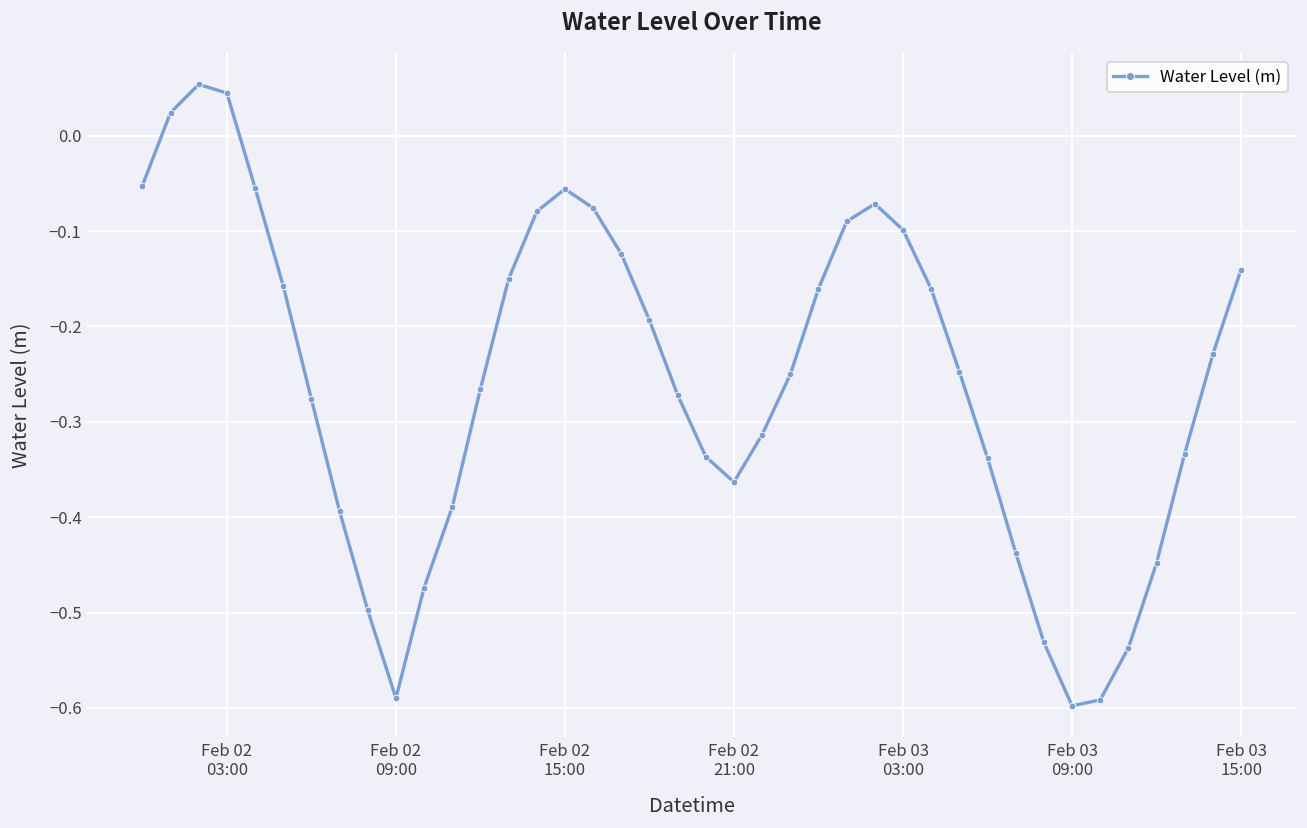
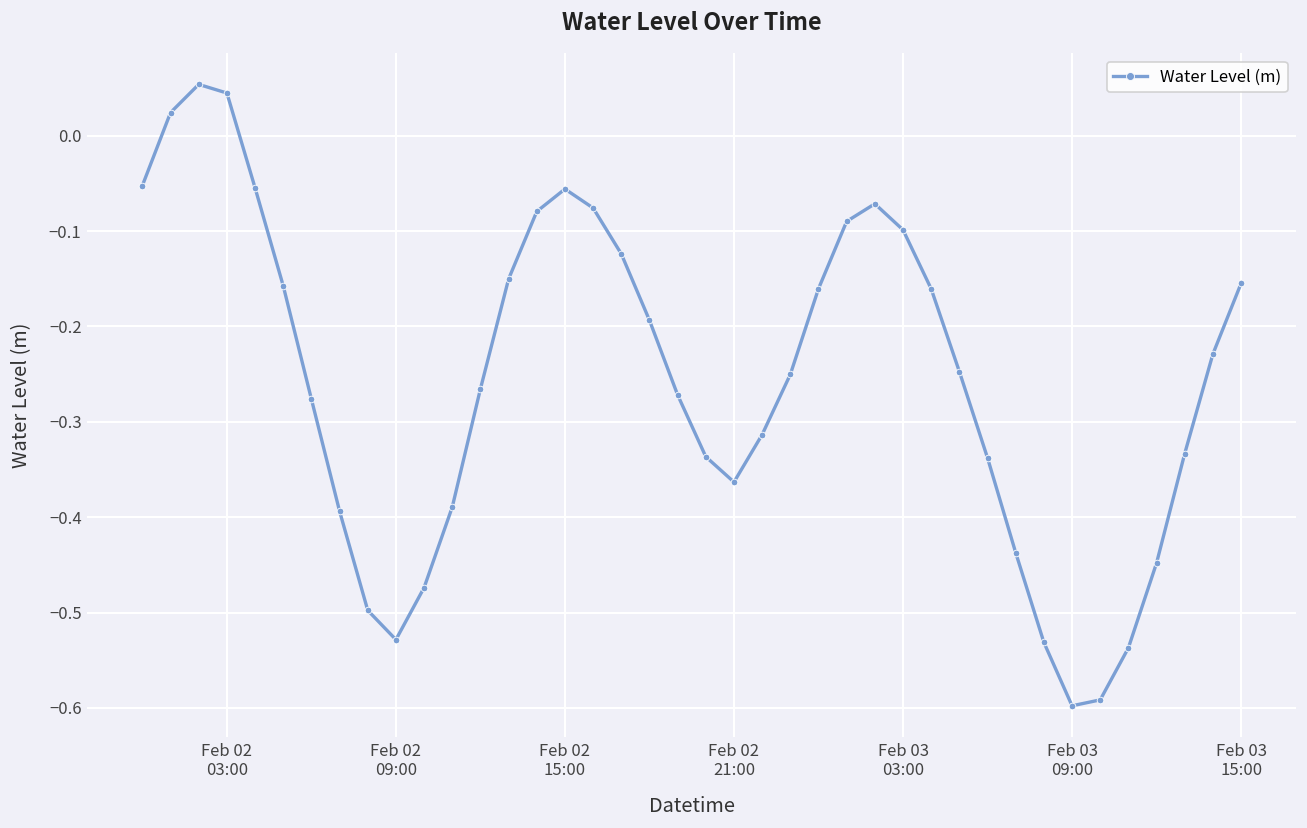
  {
    "Feb 02 03:00": 0.04,
-   "Feb 02 09:00": -0.59,
+   "Feb 02 09:00": -0.53,
    "Feb 02 15:00": -0.06,
    "Feb 02 21:00": -0.36,
    "Feb 03 03:00": -0.10,
    "Feb 03 09:00": -0.60,
-   "Feb 03 15:00": -0.14
+   "Feb 03 15:00": -0.15
  }
